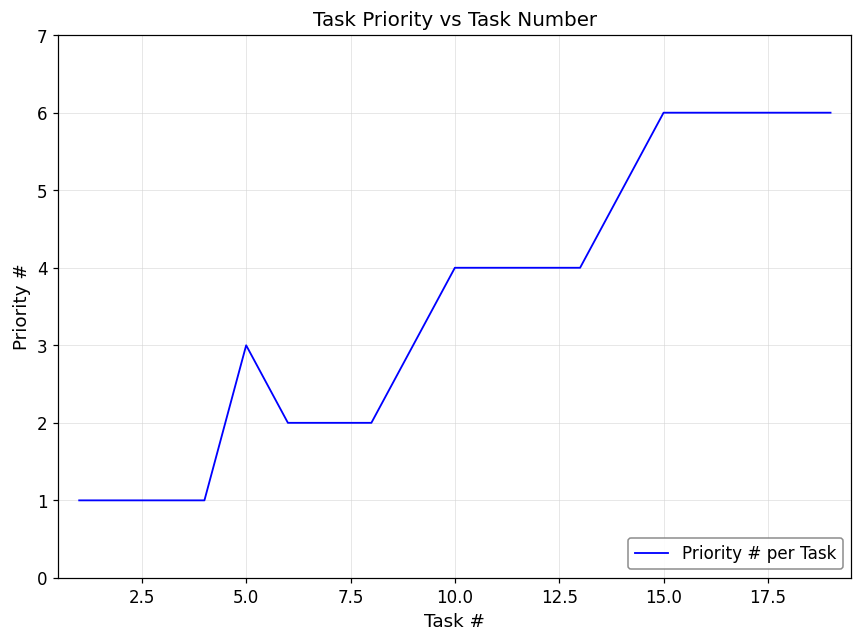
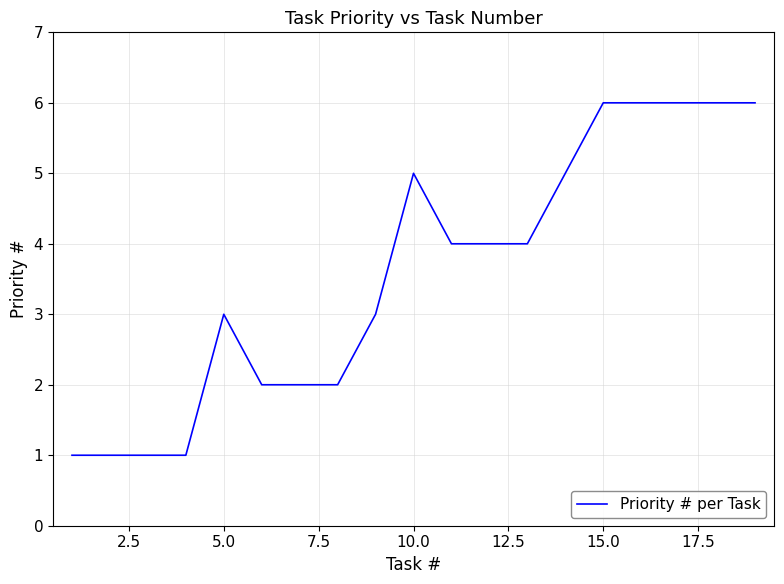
  {
    "5.0": 3,
-   "10.0": 4,
+   "10.0": 5,
    "15.0": 6
  }
